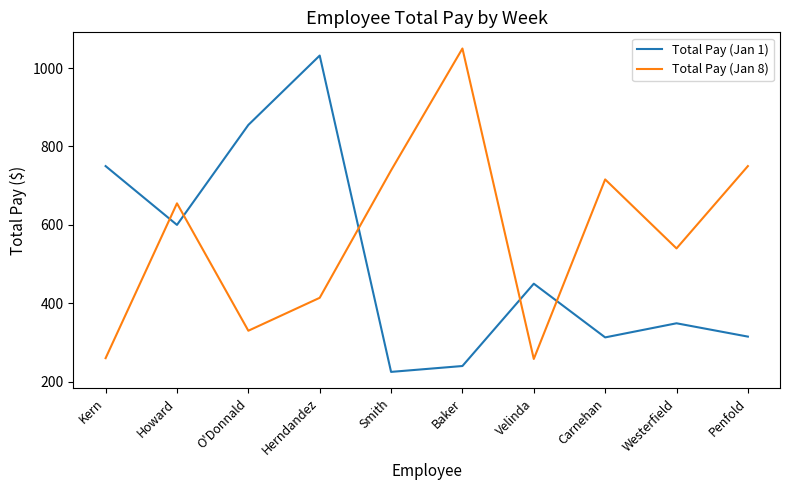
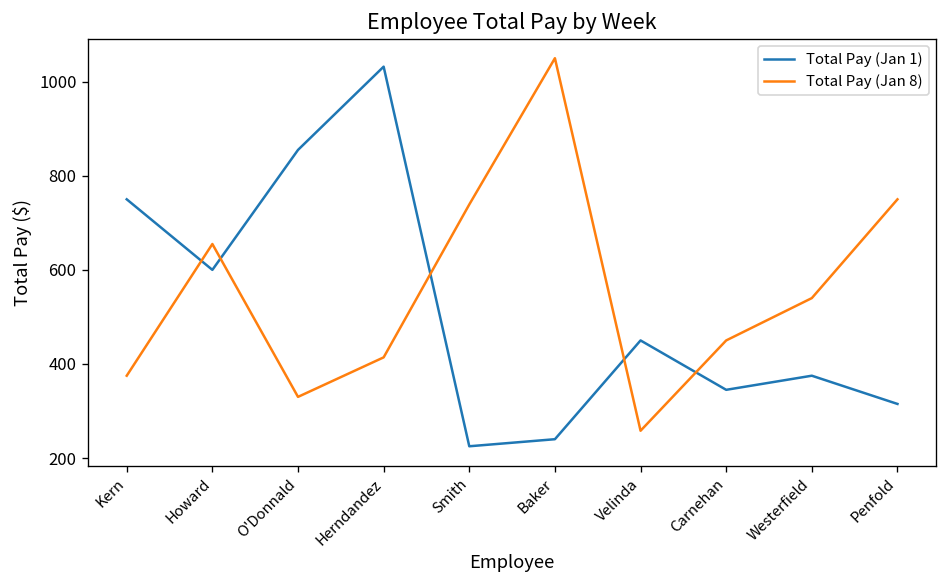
  {
    "Total Pay (Jan 1)": {
      "Kern": 750,
      "Howard": 600,
      "O'Donnald": 860,
      "Herndandez": 1030,
      "Smith": 230,
      "Baker": 240,
      "Velinda": 450,
-     "Carnehan": 310,
-     "Westerfield": 350,
+     "Carnehan": 350,
+     "Westerfield": 380,
      "Penfold": 320
    },
    "Total Pay (Jan 8)": {
-     "Kern": 260,
+     "Kern": 380,
      "Howard": 660,
      "O'Donnald": 330,
      "Herndandez": 410,
      "Smith": 740,
      "Baker": 1050,
      "Velinda": 260,
-     "Carnehan": 720,
+     "Carnehan": 450,
      "Westerfield": 540,
      "Penfold": 750
    }
  }
